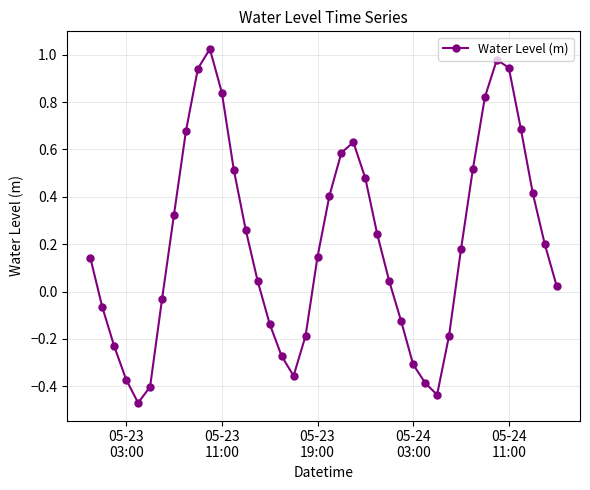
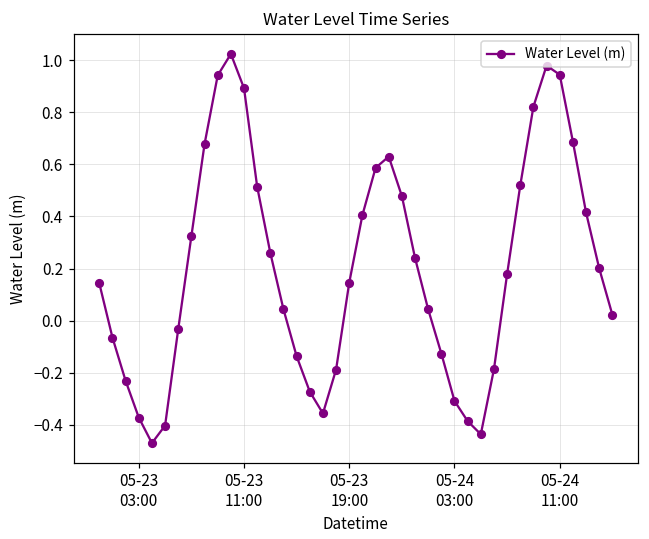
  {
    "05-23 03:00": -0.37,
-   "05-23 11:00": 0.84,
+   "05-23 11:00": 0.89,
    "05-23 19:00": 0.15,
    "05-24 03:00": -0.31,
    "05-24 11:00": 0.94
  }
